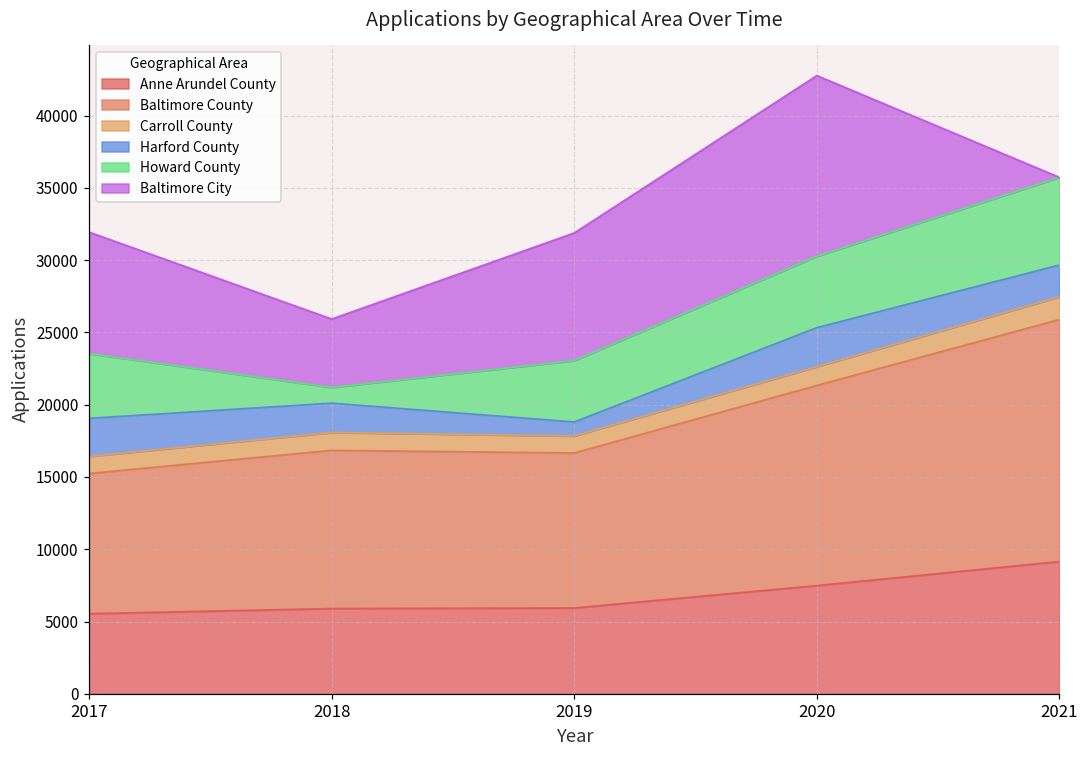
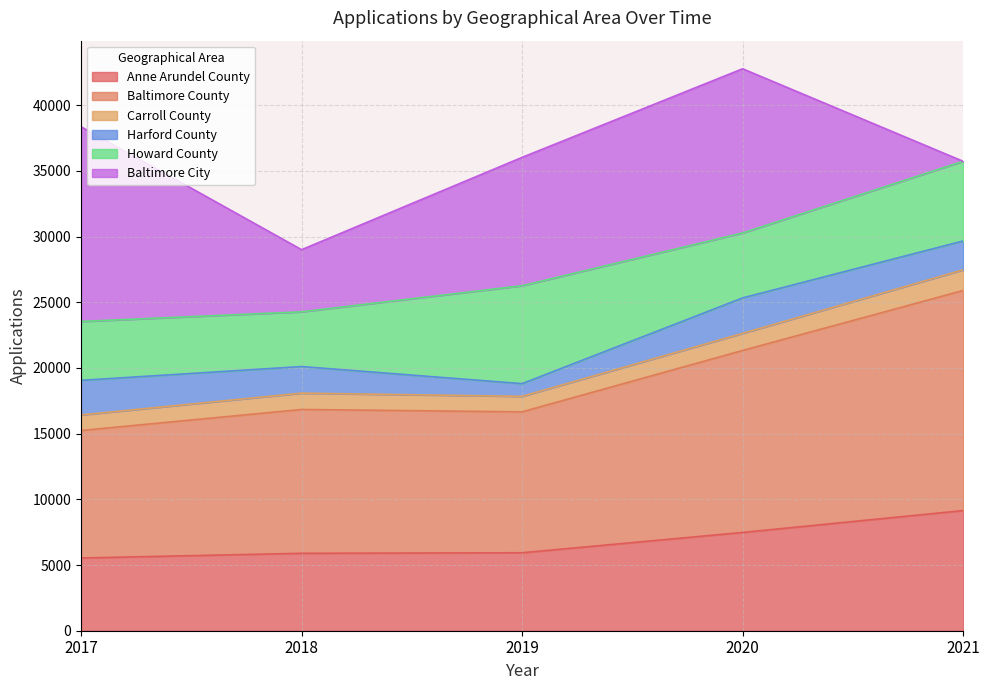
  {
    "Harford County": {
      "2017": 2600,
      "2018": 2000,
      "2019": 1000,
      "2020": 2700,
      "2021": 2200
    },
    "Howard County": {
      "2017": 4500,
-     "2018": 1100,
-     "2019": 4300,
+     "2018": 4200,
+     "2019": 7500,
      "2020": 4900
    },
    "Baltimore City": {
-     "2017": 8400,
+     "2017": 14800,
      "2018": 4700,
-     "2019": 8800,
+     "2019": 9800,
      "2020": 12500
    }
  }
